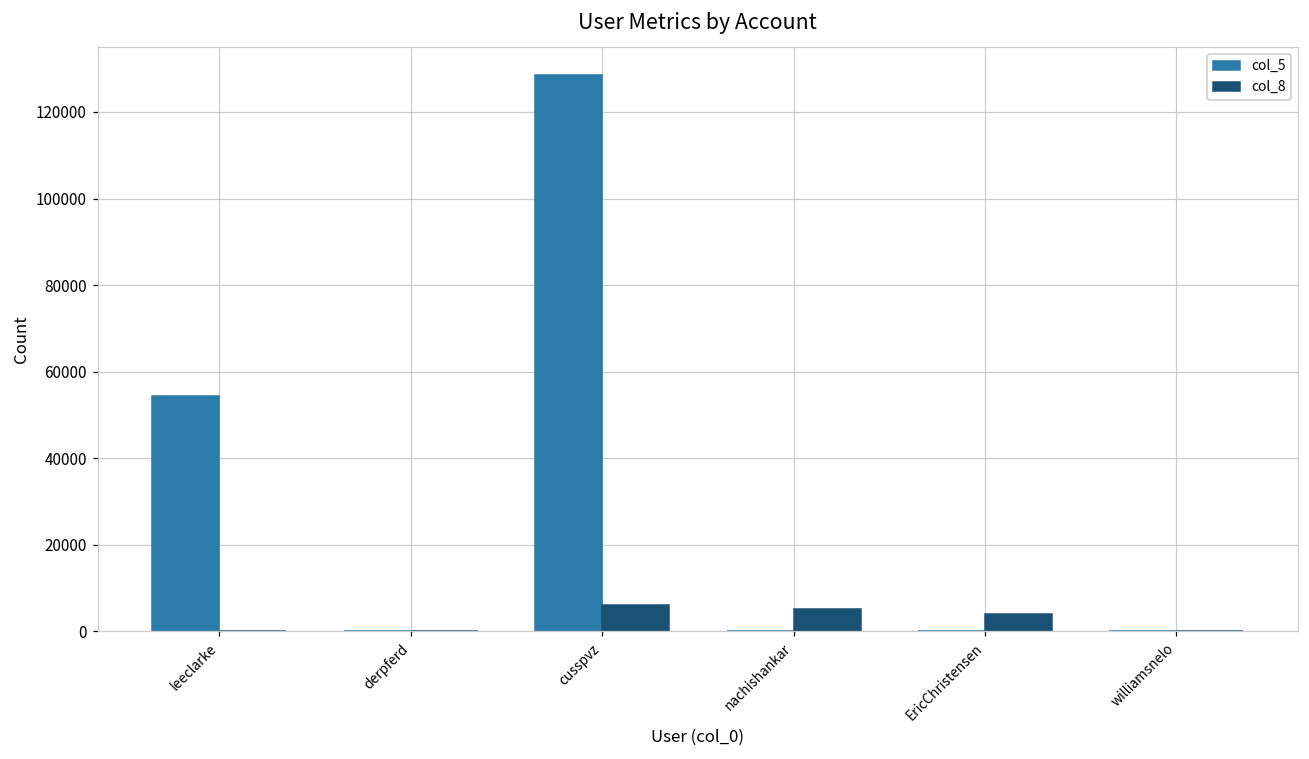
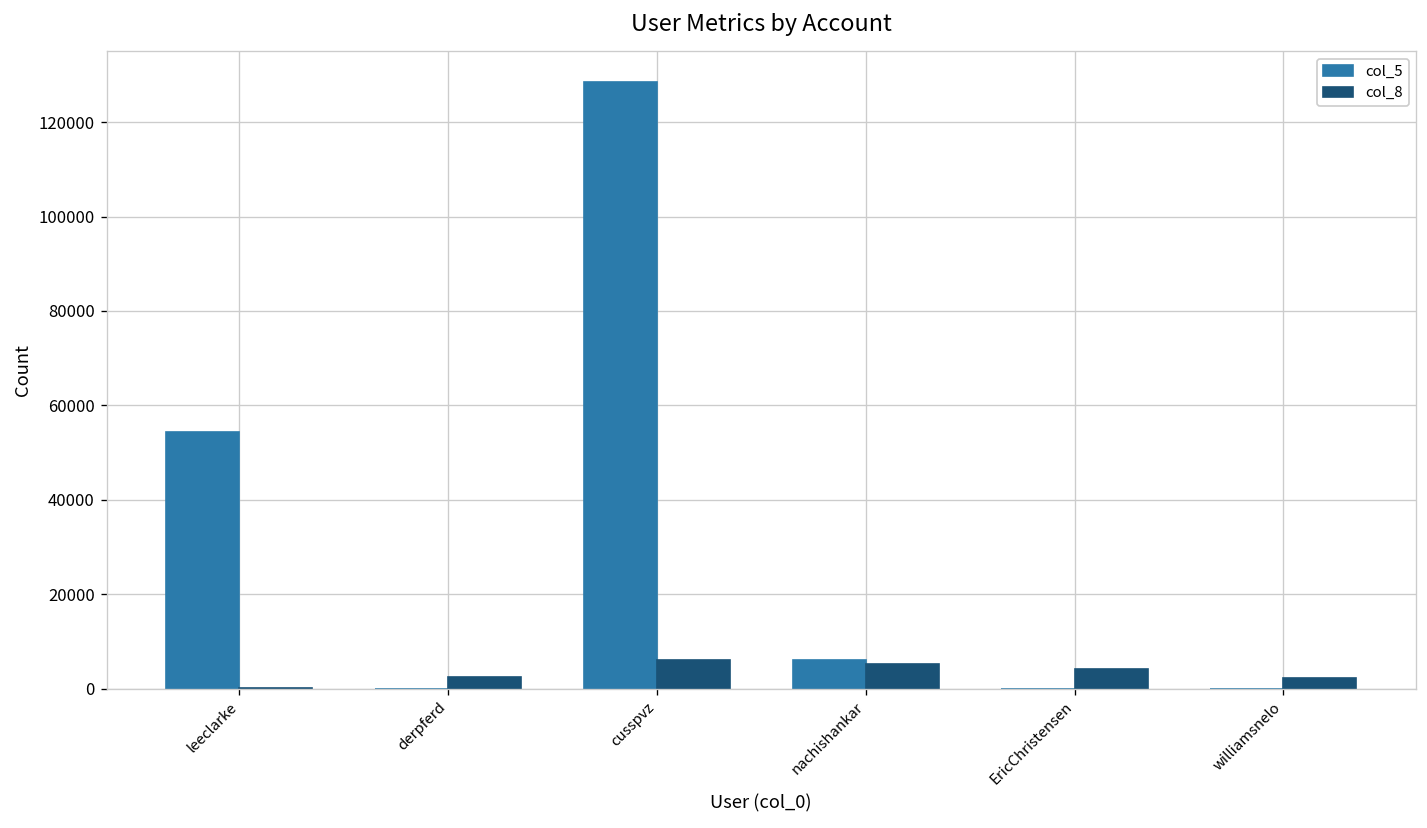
  {
    "col_5": {
      "leeclarke": 54000,
      "cusspvz": 129000,
-     "nachishankar": 0
+     "nachishankar": 6000
    },
    "col_8": {
-     "derpferd": 0,
+     "derpferd": 2000,
      "cusspvz": 6000,
      "nachishankar": 5000,
      "EricChristensen": 4000,
-     "williamsnelo": 0
+     "williamsnelo": 2000
    }
  }
